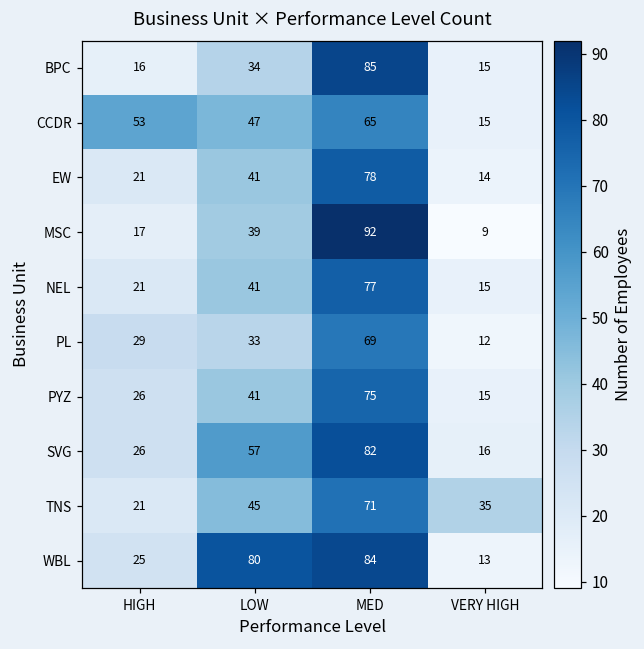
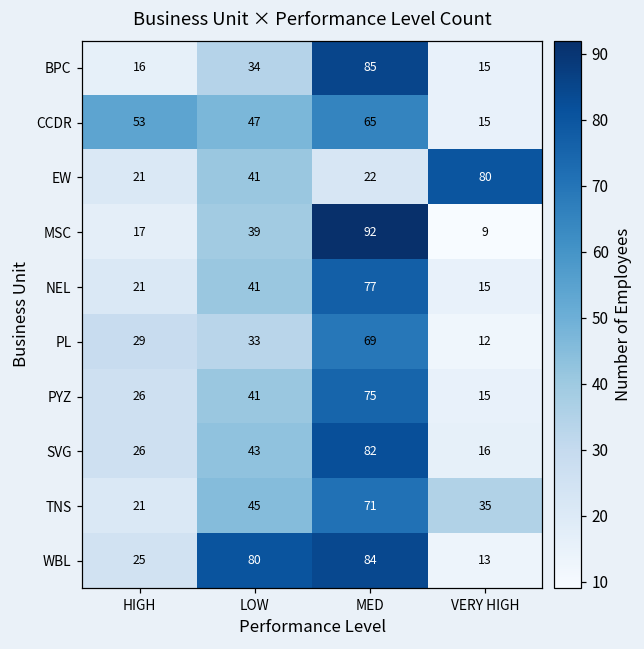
  {
    "BPC": {
      "HIGH": 16,
      "LOW": 34,
      "MED": 85,
      "VERY HIGH": 15
    },
    "CCDR": {
      "HIGH": 53,
      "LOW": 47,
      "MED": 65,
      "VERY HIGH": 15
    },
    "EW": {
      "HIGH": 21,
      "LOW": 41,
-     "MED": 78,
-     "VERY HIGH": 14
+     "MED": 22,
+     "VERY HIGH": 80
    },
    "MSC": {
      "HIGH": 17,
      "LOW": 39,
      "MED": 92,
      "VERY HIGH": 9
    },
    "NEL": {
      "HIGH": 21,
      "LOW": 41,
      "MED": 77,
      "VERY HIGH": 15
    },
    "PL": {
      "HIGH": 29,
      "LOW": 33,
      "MED": 69,
      "VERY HIGH": 12
    },
    "PYZ": {
      "HIGH": 26,
      "LOW": 41,
      "MED": 75,
      "VERY HIGH": 15
    },
    "SVG": {
      "HIGH": 26,
-     "LOW": 57,
+     "LOW": 43,
      "MED": 82,
      "VERY HIGH": 16
    },
    "TNS": {
      "HIGH": 21,
      "LOW": 45,
      "MED": 71,
      "VERY HIGH": 35
    },
    "WBL": {
      "HIGH": 25,
      "LOW": 80,
      "MED": 84,
      "VERY HIGH": 13
    }
  }
